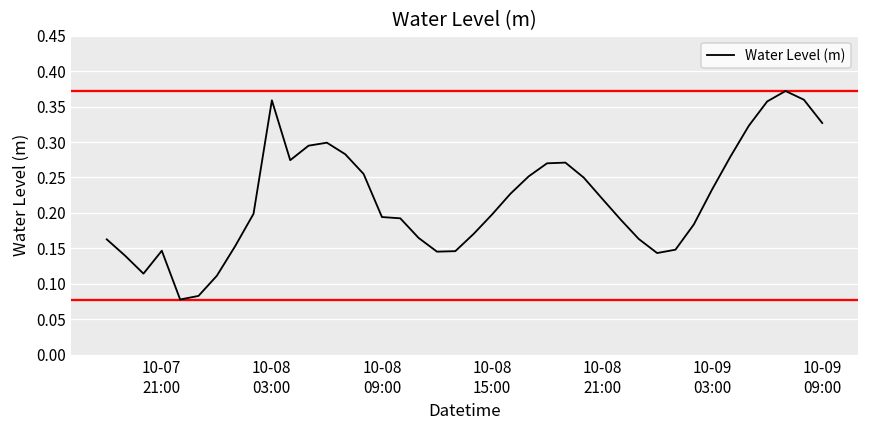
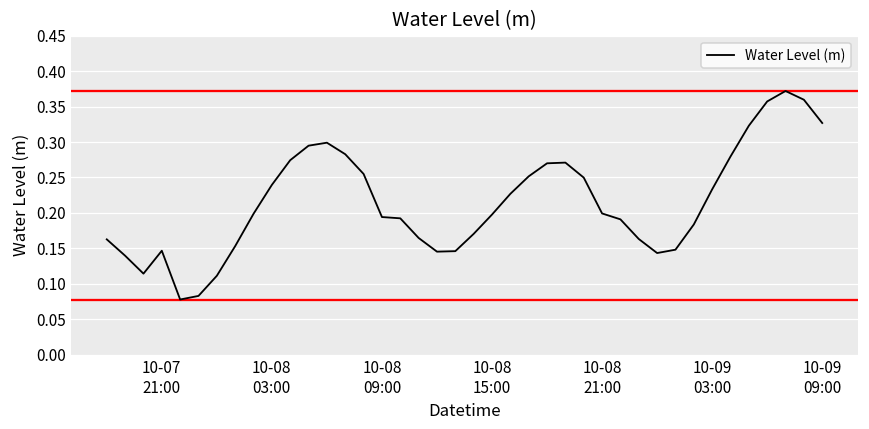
  {
    "10-07 21:00": 0.15,
-   "10-08 03:00": 0.36,
+   "10-08 03:00": 0.24,
    "10-08 09:00": 0.19,
    "10-08 15:00": 0.20,
-   "10-08 21:00": 0.22,
+   "10-08 21:00": 0.20,
    "10-09 03:00": 0.23,
    "10-09 09:00": 0.33
  }
